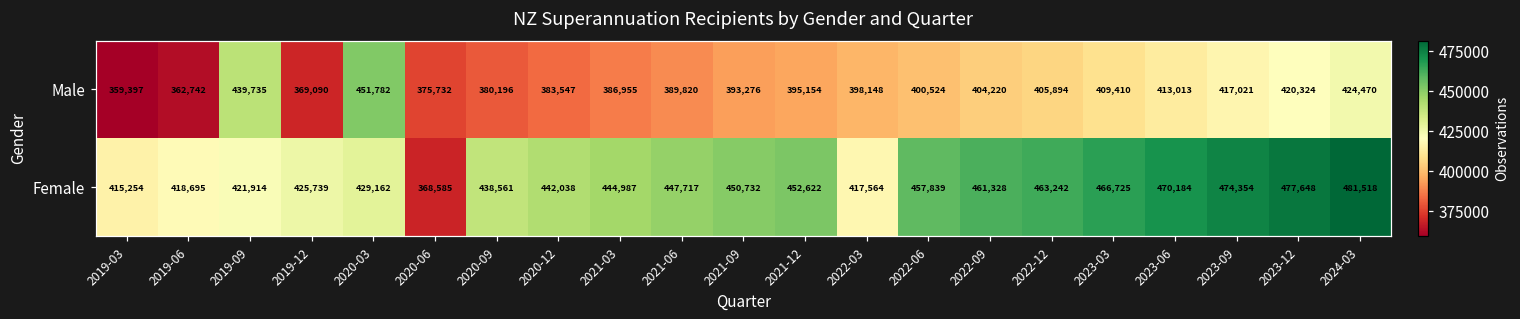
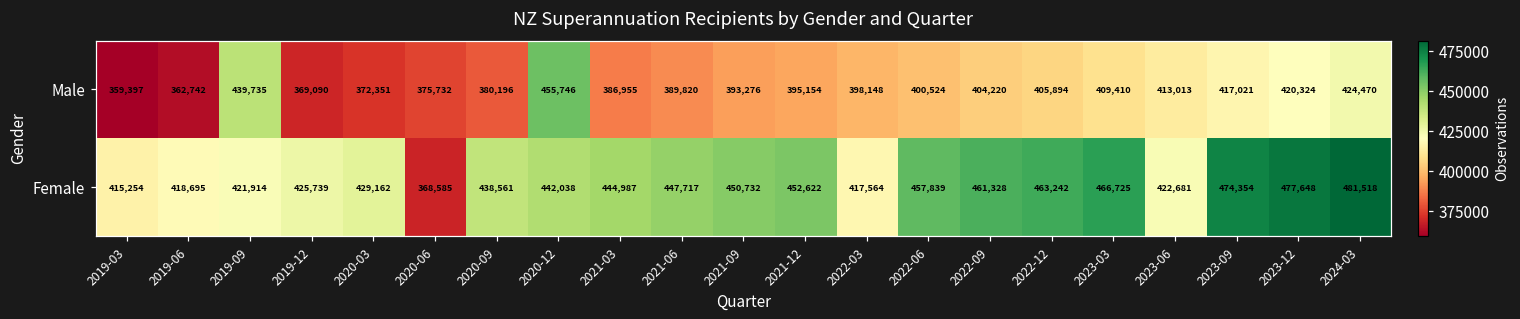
  {
    "Male": {
      "2019-03": "359,397",
      "2019-06": "362,742",
      "2019-09": "439,735",
      "2019-12": "369,090",
-     "2020-03": "451,782",
+     "2020-03": "372,351",
      "2020-06": "375,732",
      "2020-09": "380,196",
-     "2020-12": "383,547",
+     "2020-12": "455,746",
      "2021-03": "386,955",
      "2021-06": "389,820",
      "2021-09": "393,276",
      "2021-12": "395,154",
      "2022-03": "398,148",
      "2022-06": "400,524",
      "2022-09": "404,220",
      "2022-12": "405,894",
      "2023-03": "409,410",
      "2023-06": "413,013",
      "2023-09": "417,021",
      "2023-12": "420,324",
      "2024-03": "424,470"
    },
    "Female": {
      "2019-03": "415,254",
      "2019-06": "418,695",
      "2019-09": "421,914",
      "2019-12": "425,739",
      "2020-03": "429,162",
      "2020-06": "368,585",
      "2020-09": "438,561",
      "2020-12": "442,038",
      "2021-03": "444,987",
      "2021-06": "447,717",
      "2021-09": "450,732",
      "2021-12": "452,622",
      "2022-03": "417,564",
      "2022-06": "457,839",
      "2022-09": "461,328",
      "2022-12": "463,242",
      "2023-03": "466,725",
-     "2023-06": "470,184",
+     "2023-06": "422,681",
      "2023-09": "474,354",
      "2023-12": "477,648",
      "2024-03": "481,518"
    }
  }
